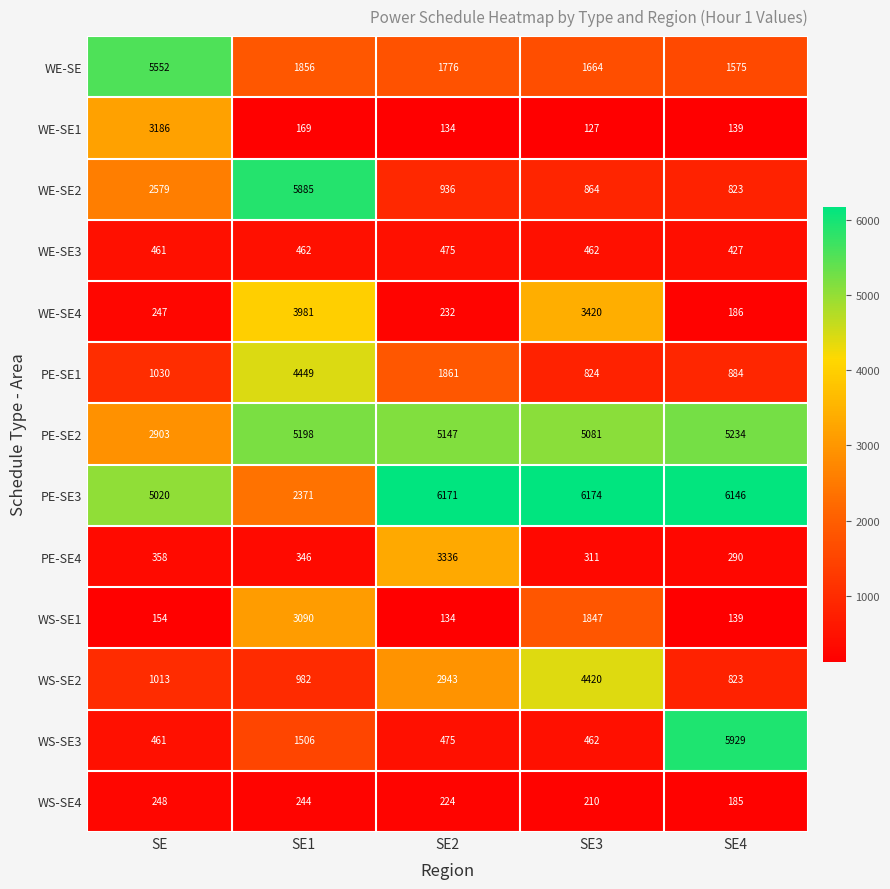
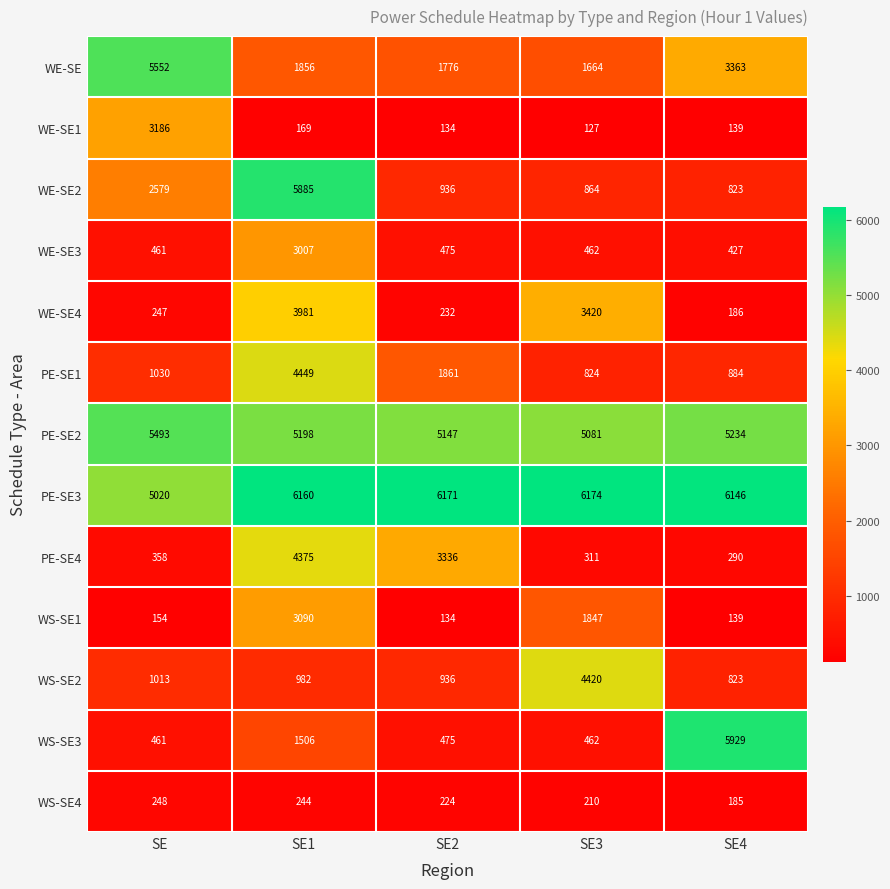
  {
    "WE-SE": {
      "SE": 5552,
      "SE1": 1856,
      "SE2": 1776,
      "SE3": 1664,
-     "SE4": 1575
+     "SE4": 3363
    },
    "WE-SE1": {
      "SE": 3186,
      "SE1": 169,
      "SE2": 134,
      "SE3": 127,
      "SE4": 139
    },
    "WE-SE2": {
      "SE": 2579,
      "SE1": 5885,
      "SE2": 936,
      "SE3": 864,
      "SE4": 823
    },
    "WE-SE3": {
      "SE": 461,
-     "SE1": 462,
+     "SE1": 3007,
      "SE2": 475,
      "SE3": 462,
      "SE4": 427
    },
    "WE-SE4": {
      "SE": 247,
      "SE1": 3981,
      "SE2": 232,
      "SE3": 3420,
      "SE4": 186
    },
    "PE-SE1": {
      "SE": 1030,
      "SE1": 4449,
      "SE2": 1861,
      "SE3": 824,
      "SE4": 884
    },
    "PE-SE2": {
-     "SE": 2903,
+     "SE": 5493,
      "SE1": 5198,
      "SE2": 5147,
      "SE3": 5081,
      "SE4": 5234
    },
    "PE-SE3": {
      "SE": 5020,
-     "SE1": 2371,
+     "SE1": 6160,
      "SE2": 6171,
      "SE3": 6174,
      "SE4": 6146
    },
    "PE-SE4": {
      "SE": 358,
-     "SE1": 346,
+     "SE1": 4375,
      "SE2": 3336,
      "SE3": 311,
      "SE4": 290
    },
    "WS-SE1": {
      "SE": 154,
      "SE1": 3090,
      "SE2": 134,
      "SE3": 1847,
      "SE4": 139
    },
    "WS-SE2": {
      "SE": 1013,
      "SE1": 982,
-     "SE2": 2943,
+     "SE2": 936,
      "SE3": 4420,
      "SE4": 823
    },
    "WS-SE3": {
      "SE": 461,
      "SE1": 1506,
      "SE2": 475,
      "SE3": 462,
      "SE4": 5929
    },
    "WS-SE4": {
      "SE": 248,
      "SE1": 244,
      "SE2": 224,
      "SE3": 210,
      "SE4": 185
    }
  }
